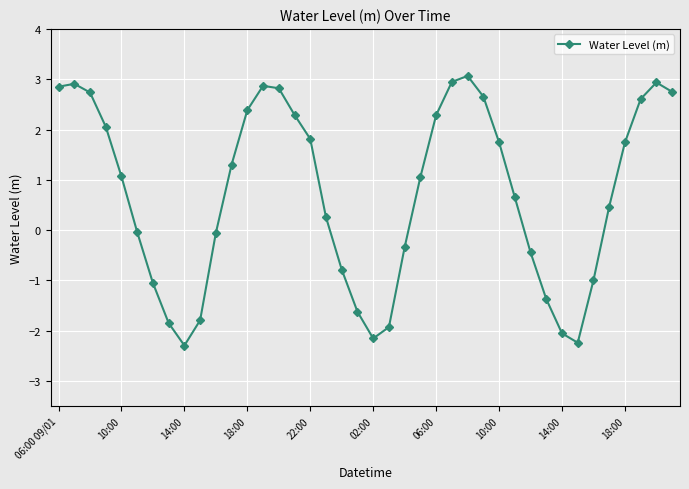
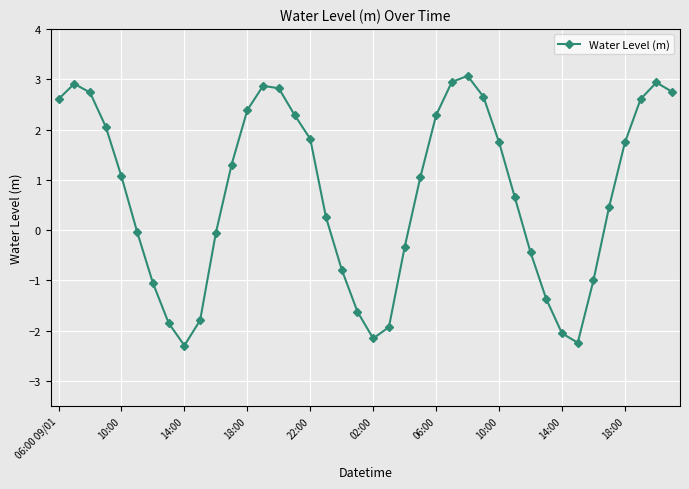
  {
-   "06:00 09/01": 2.9,
+   "06:00 09/01": 2.6,
    "22:00": 1.8,
    "02:00": -2.2,
    "06:00": 2.3
  }
